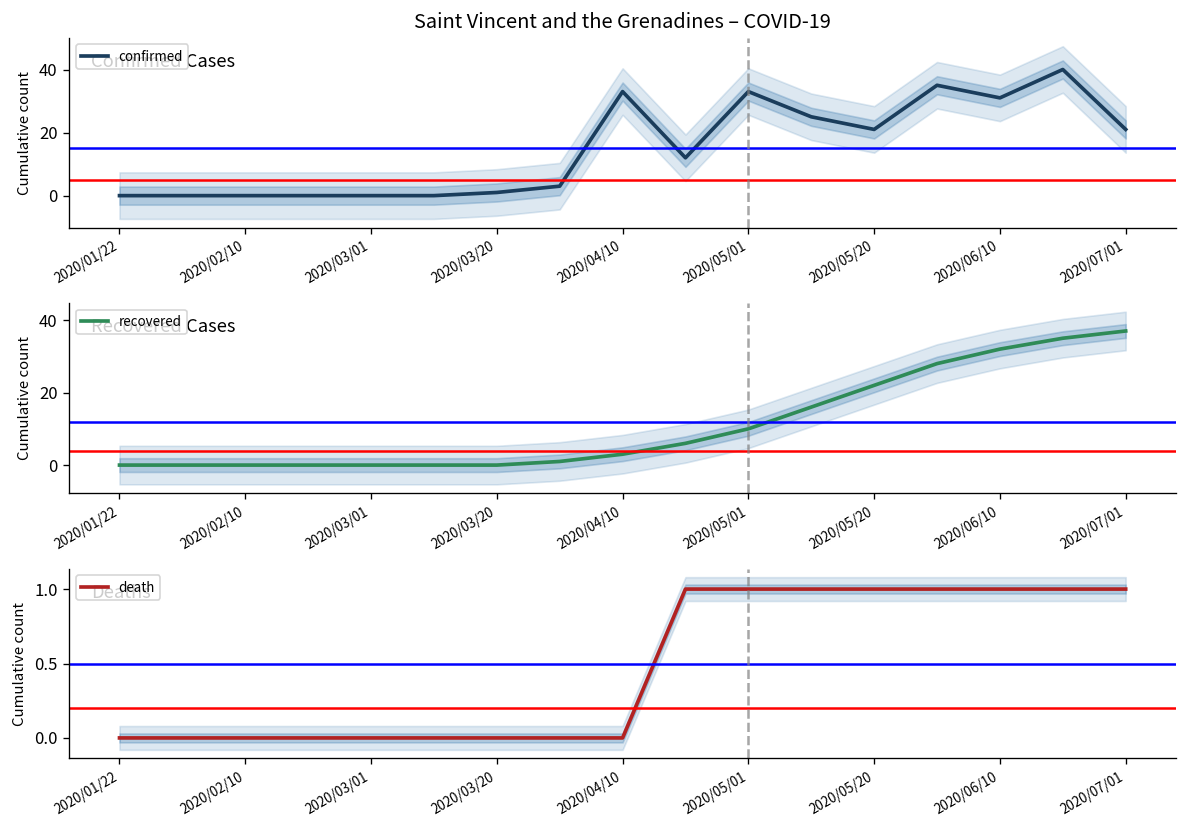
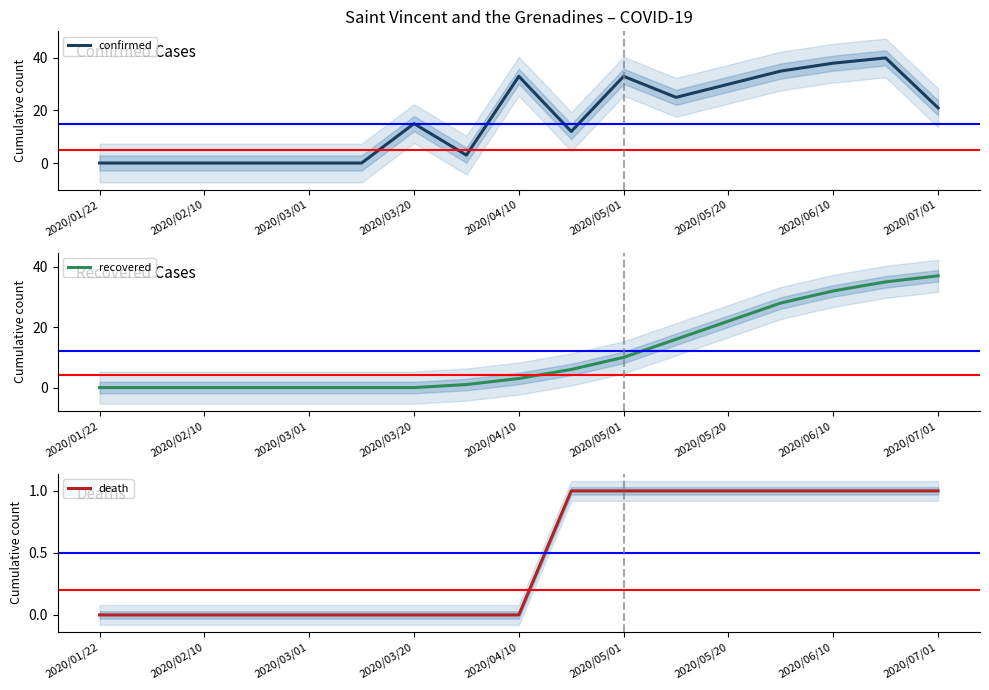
  {
    "Saint Vincent and the Grenadines – COVID-19": {
      "confirmed": {
        "2020/01/22": 0,
        "2020/02/10": 0,
        "2020/03/01": 0,
-       "2020/03/20": 1,
+       "2020/03/20": 15,
        "2020/04/10": 33,
        "2020/05/01": 33,
-       "2020/05/20": 21,
-       "2020/06/10": 31,
+       "2020/05/20": 30,
+       "2020/06/10": 38,
        "2020/07/01": 21
      }
    }
  }
